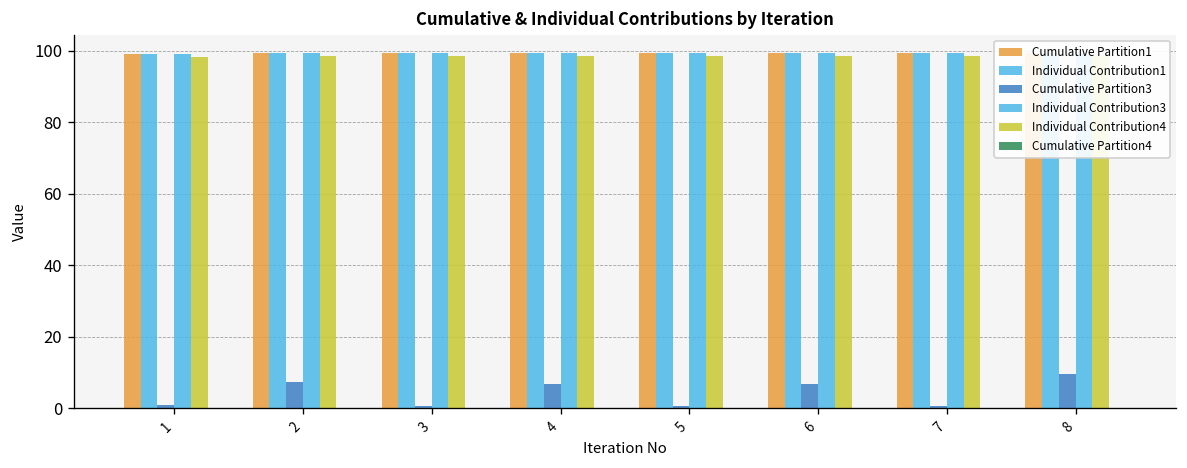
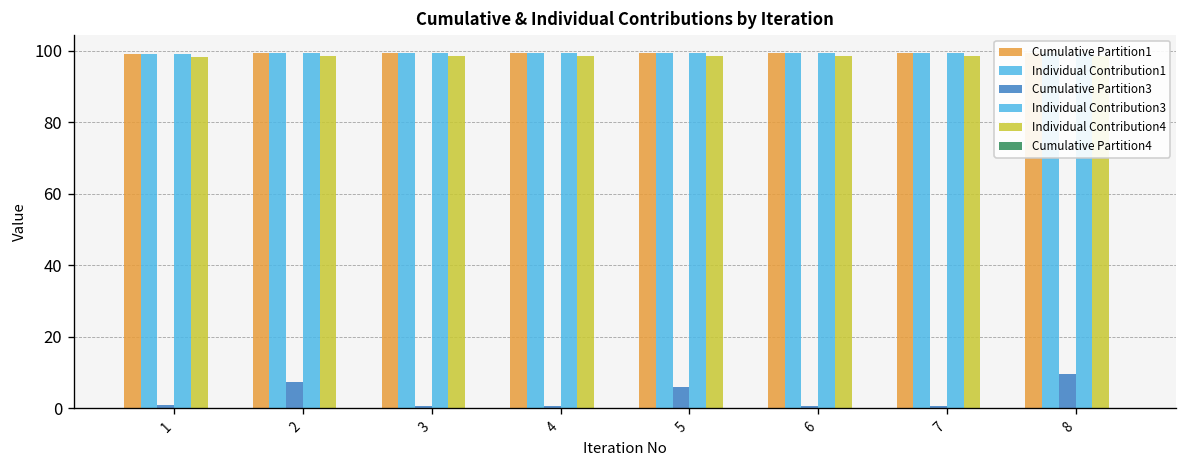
  {
    "Cumulative Partition3": {
      "2": 7,
-     "4": 7,
-     "5": 1,
-     "6": 7,
+     "4": 1,
+     "5": 6,
+     "6": 1,
      "8": 10
    },
    "Cumulative Partition4": {
      "1": 0,
      "2": 0,
      "3": 0,
      "4": 0,
      "5": 0,
      "6": 0,
      "7": 0,
      "8": 0
    }
  }
